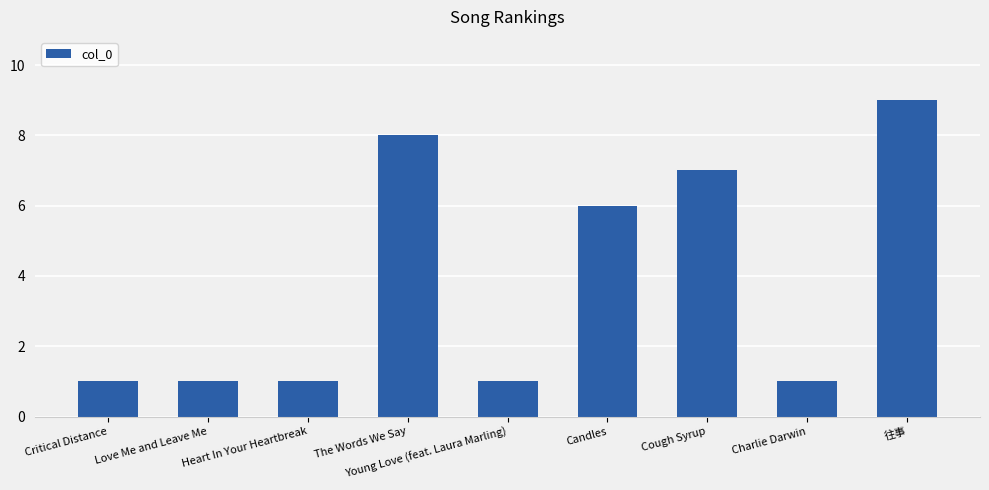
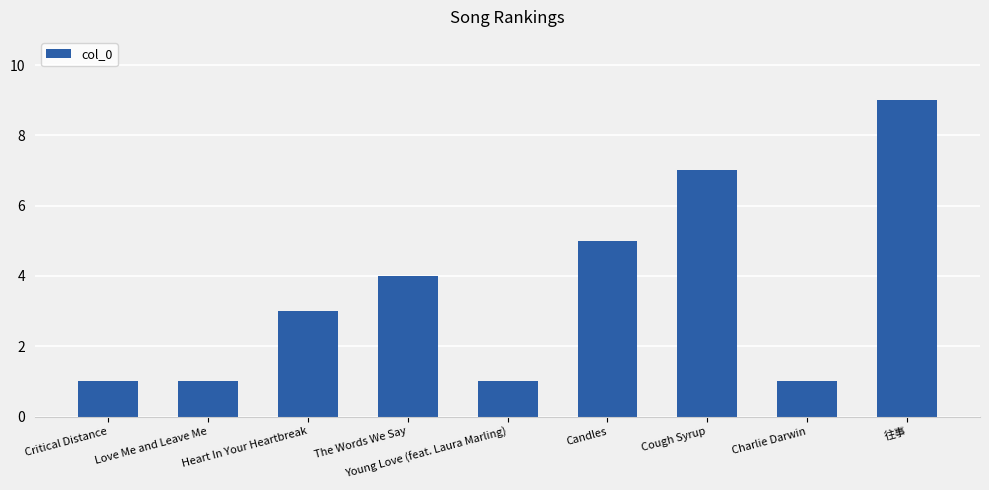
  {
    "Critical Distance": 1,
    "Love Me and Leave Me": 1,
-   "Heart In Your Heartbreak": 1,
-   "The Words We Say": 8,
+   "Heart In Your Heartbreak": 3,
+   "The Words We Say": 4,
    "Young Love (feat. Laura Marling)": 1,
-   "Candles": 6,
+   "Candles": 5,
    "Cough Syrup": 7,
    "Charlie Darwin": 1,
    "往事": 9
  }
